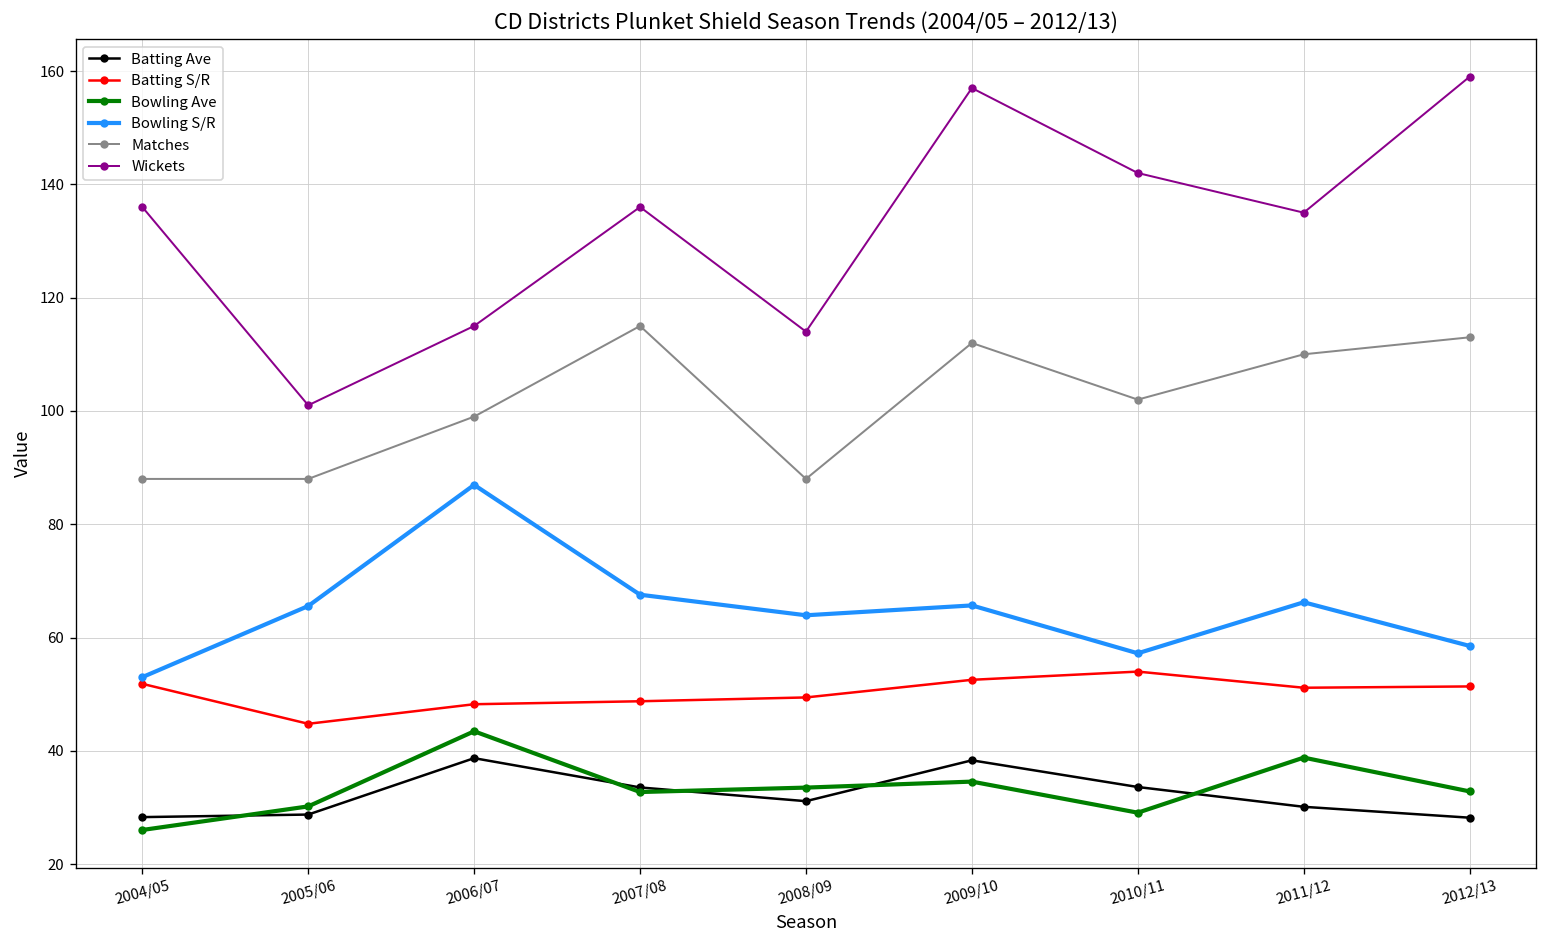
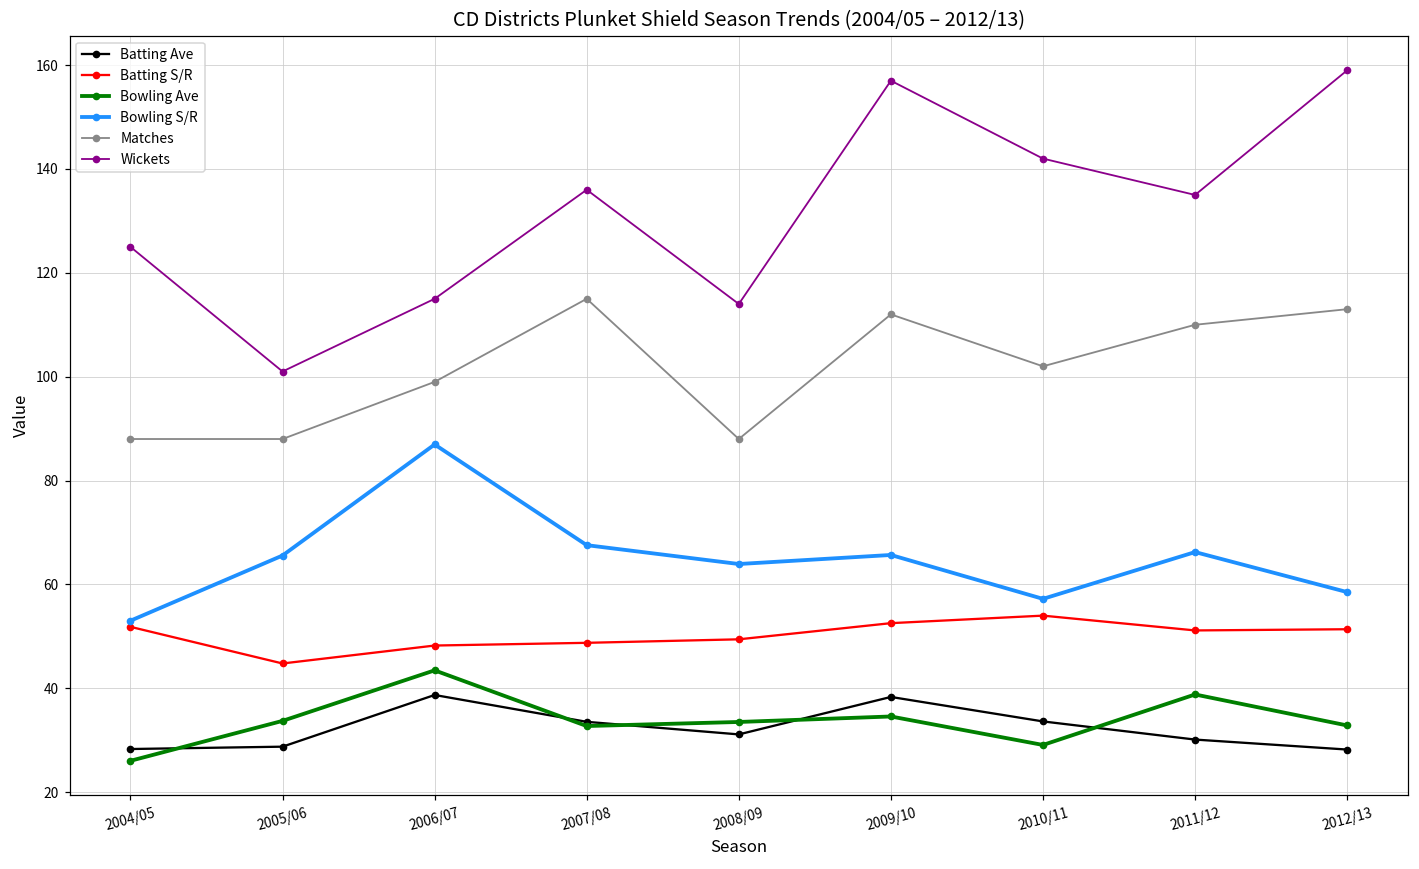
  {
    "Batting Ave": {
      "2004/05": 28,
      "2005/06": 29,
      "2006/07": 39,
      "2007/08": 34,
      "2008/09": 31,
      "2009/10": 38,
      "2010/11": 34,
      "2011/12": 30,
      "2012/13": 28
    },
    "Batting S/R": {
      "2004/05": 52,
      "2005/06": 45,
      "2006/07": 48,
      "2007/08": 49,
      "2008/09": 49,
      "2009/10": 53,
      "2010/11": 54,
      "2011/12": 51,
      "2012/13": 51
    },
    "Bowling Ave": {
      "2004/05": 26,
-     "2005/06": 30,
+     "2005/06": 34,
      "2006/07": 43,
      "2007/08": 33,
      "2008/09": 34,
      "2009/10": 35,
      "2010/11": 29,
      "2011/12": 39,
      "2012/13": 33
    },
    "Bowling S/R": {
      "2004/05": 53,
      "2005/06": 66,
      "2006/07": 87,
      "2007/08": 68,
      "2008/09": 64,
      "2009/10": 66,
      "2010/11": 57,
      "2011/12": 66,
      "2012/13": 59
    },
    "Matches": {
      "2004/05": 88,
      "2005/06": 88,
      "2006/07": 99,
      "2007/08": 115,
      "2008/09": 88,
      "2009/10": 112,
      "2010/11": 102,
      "2011/12": 110,
      "2012/13": 113
    },
    "Wickets": {
-     "2004/05": 136,
+     "2004/05": 125,
      "2005/06": 101,
      "2006/07": 115,
      "2007/08": 136,
      "2008/09": 114,
      "2009/10": 157,
      "2010/11": 142,
      "2011/12": 135,
      "2012/13": 159
    }
  }
